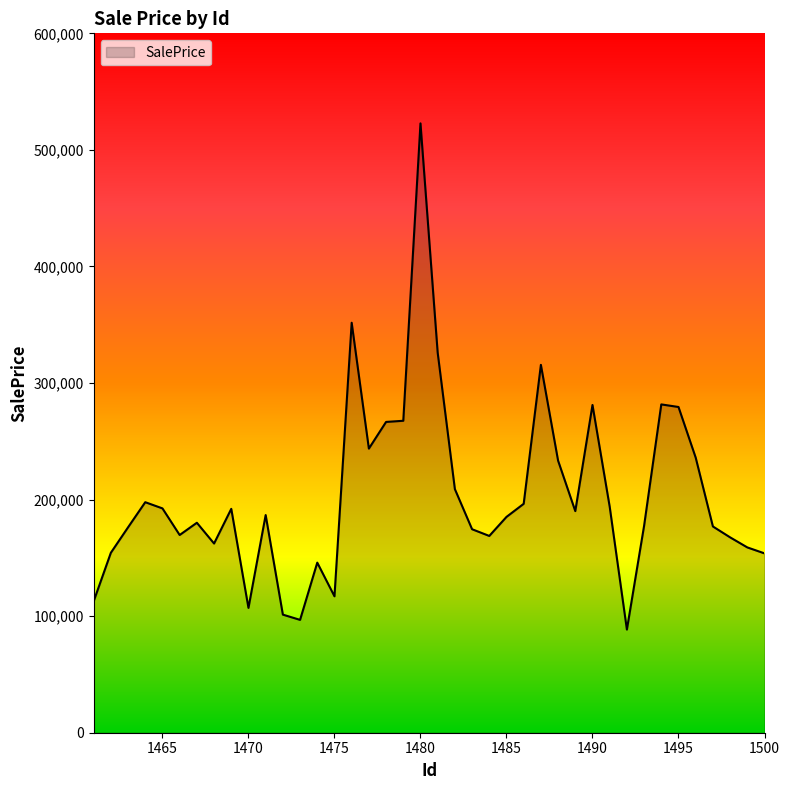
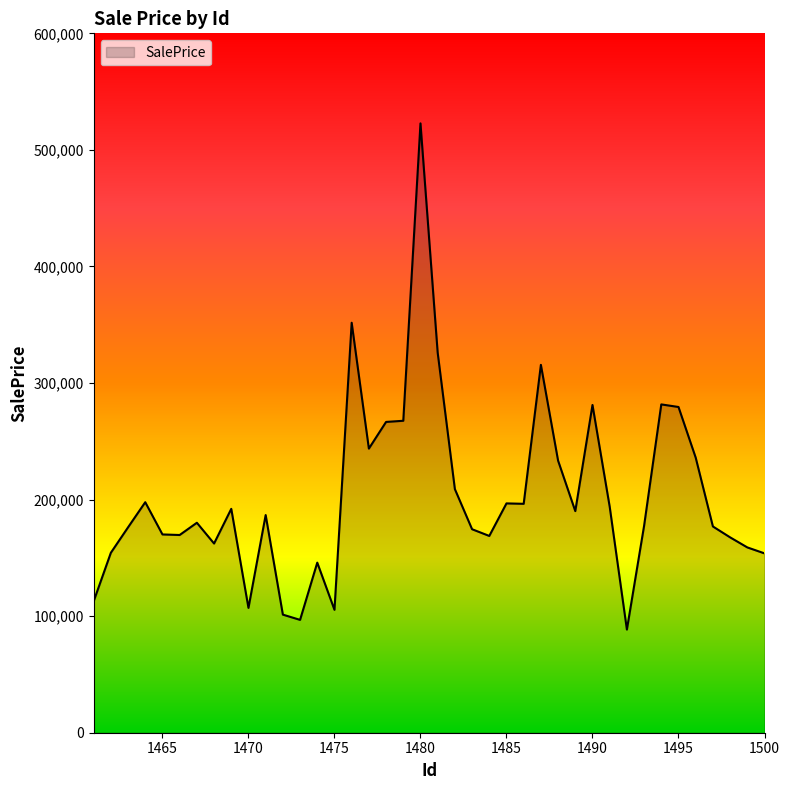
  {
-   "1465": "192,000",
+   "1465": "170,000",
    "1470": "107,000",
-   "1475": "117,000",
+   "1475": "105,000",
    "1480": "523,000",
-   "1485": "185,000",
+   "1485": "197,000",
    "1490": "281,000",
    "1495": "279,000",
    "1500": "154,000"
  }
